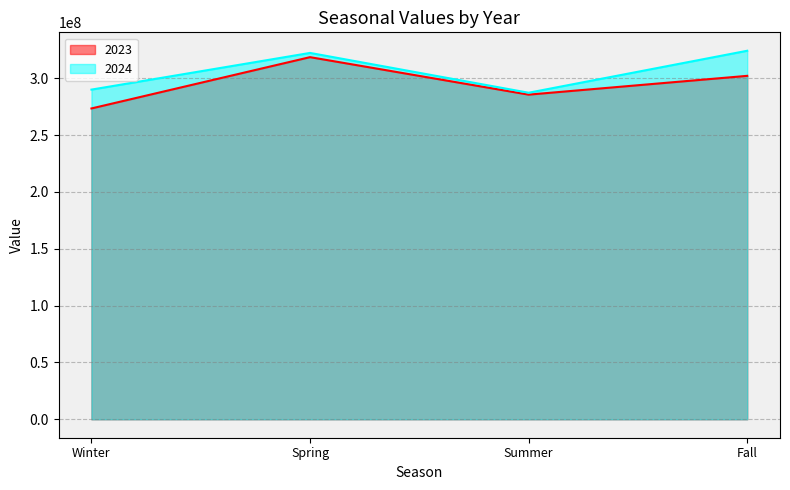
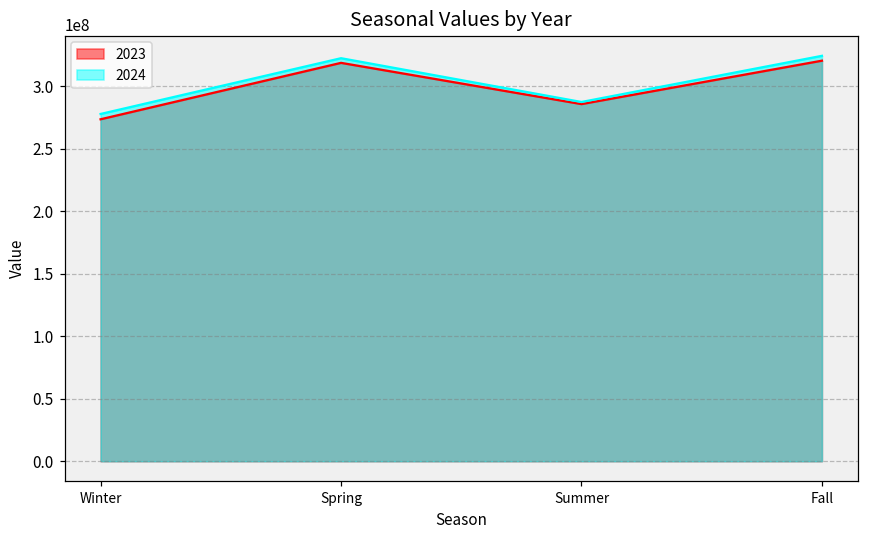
  {
    "2023": {
      "Winter": 273000000,
      "Spring": 319000000,
-     "Fall": 302000000
+     "Fall": 320000000
    },
    "2024": {
-     "Winter": 290000000,
+     "Winter": 278000000,
      "Spring": 322000000,
      "Fall": 324000000
    }
  }
